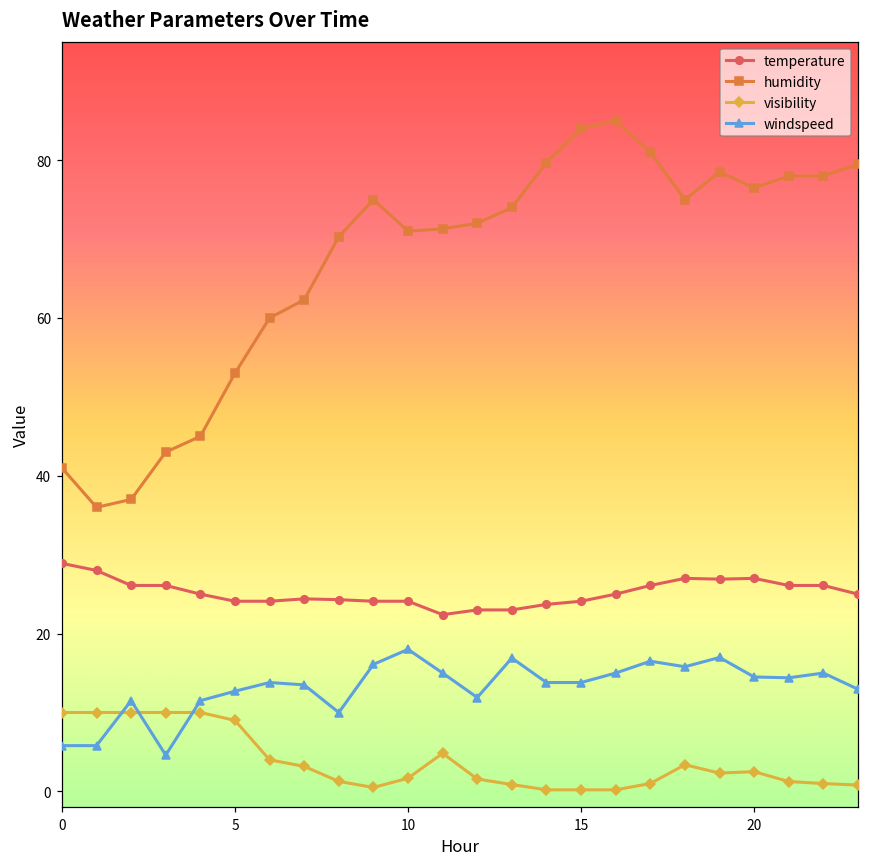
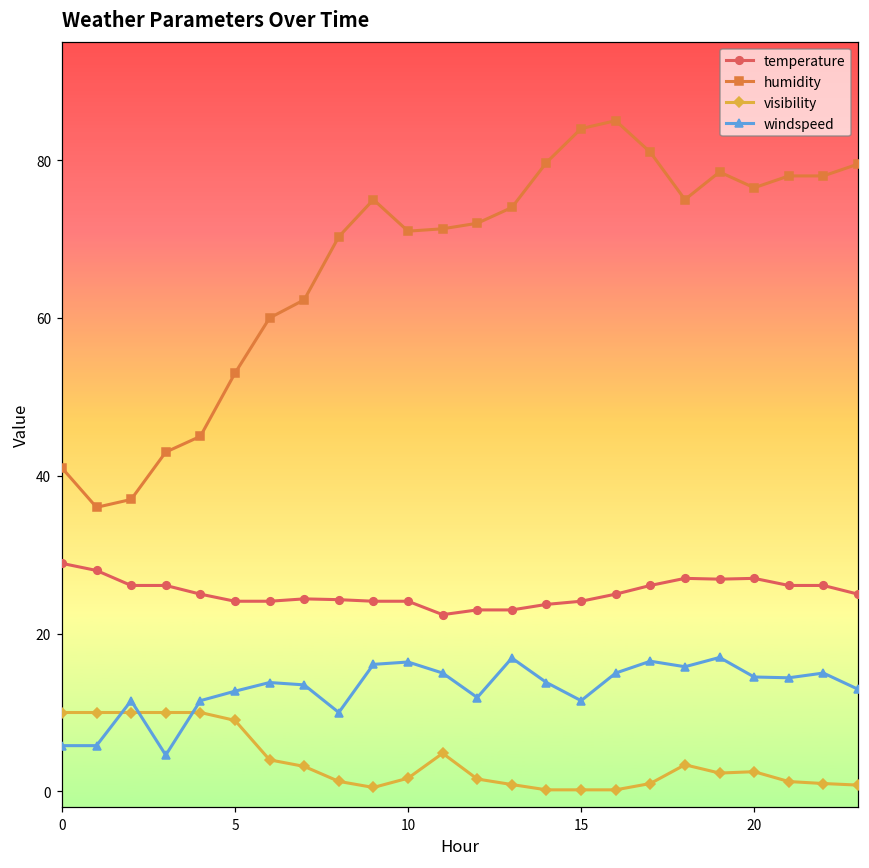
  {
    "windspeed": {
      "0": 6,
      "5": 13,
-     "10": 18,
-     "15": 14,
+     "10": 16,
+     "15": 12,
      "20": 15
    }
  }
